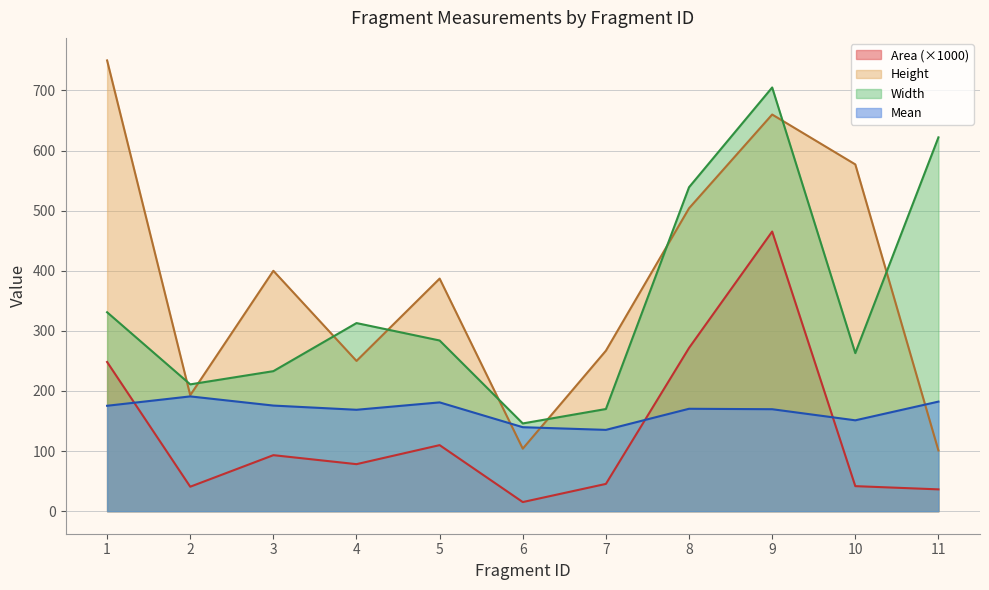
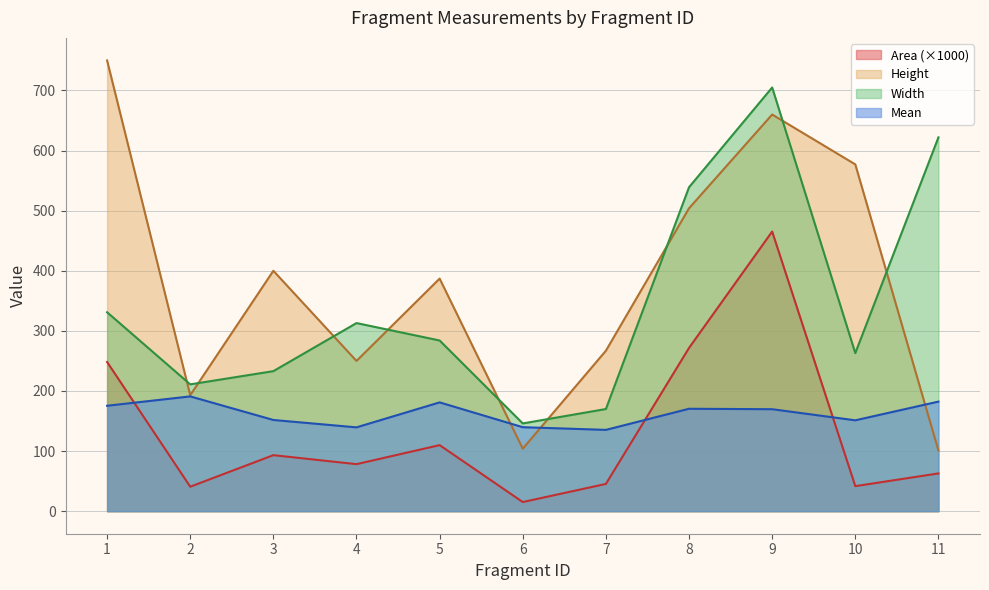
  {
    "Area (×1000)": {
      "1": 250,
      "2": 40,
      "3": 90,
      "4": 80,
      "5": 110,
      "6": 20,
      "7": 50,
      "8": 270,
      "9": 470,
      "10": 40,
-     "11": 40
+     "11": 60
    },
    "Height": {
      "1": 750,
      "3": 400,
      "4": 250,
      "5": 390,
      "6": 100,
      "7": 270,
      "8": 500,
      "9": 660,
      "10": 580,
      "11": 100
    },
    "Width": {
      "1": 330,
      "2": 210,
      "3": 230,
      "4": 310,
      "5": 280,
      "6": 150,
      "7": 170,
      "8": 540,
      "9": 710,
      "10": 260,
      "11": 620
    },
    "Mean": {
      "1": 180,
-     "3": 180,
-     "4": 170,
+     "3": 150,
+     "4": 140,
      "5": 180,
      "6": 140,
      "7": 140,
      "8": 170,
      "9": 170,
      "10": 150,
      "11": 180
    }
  }
